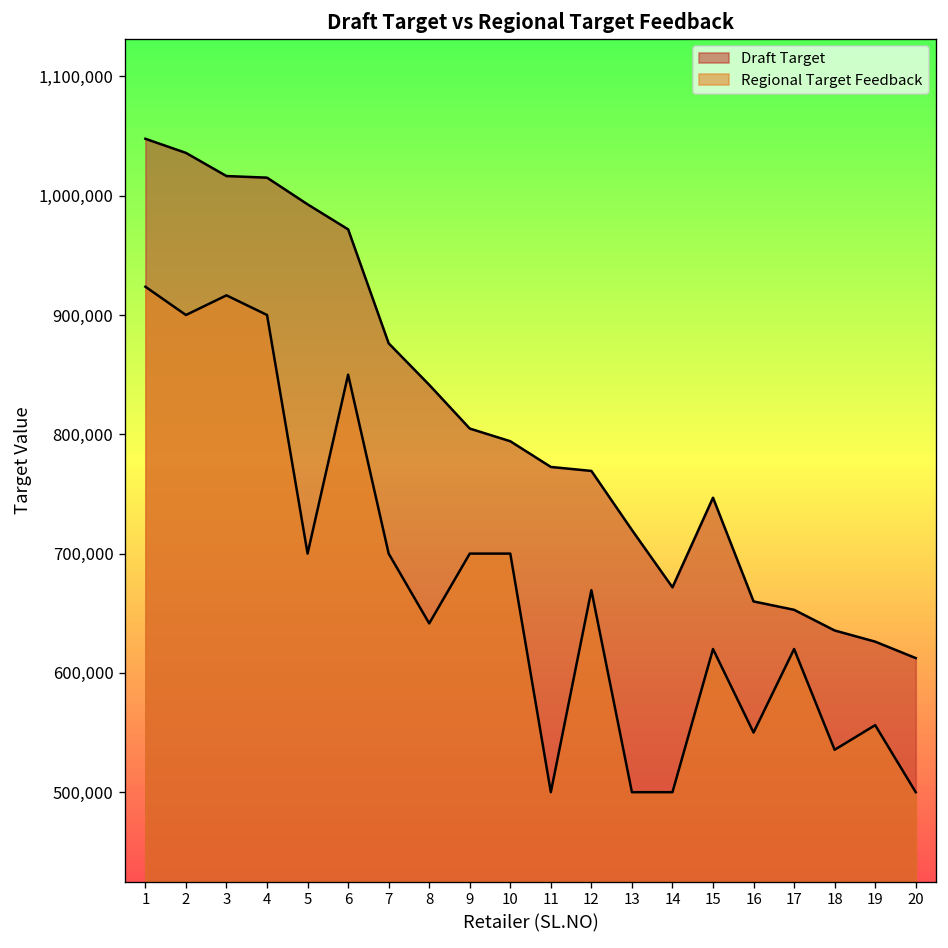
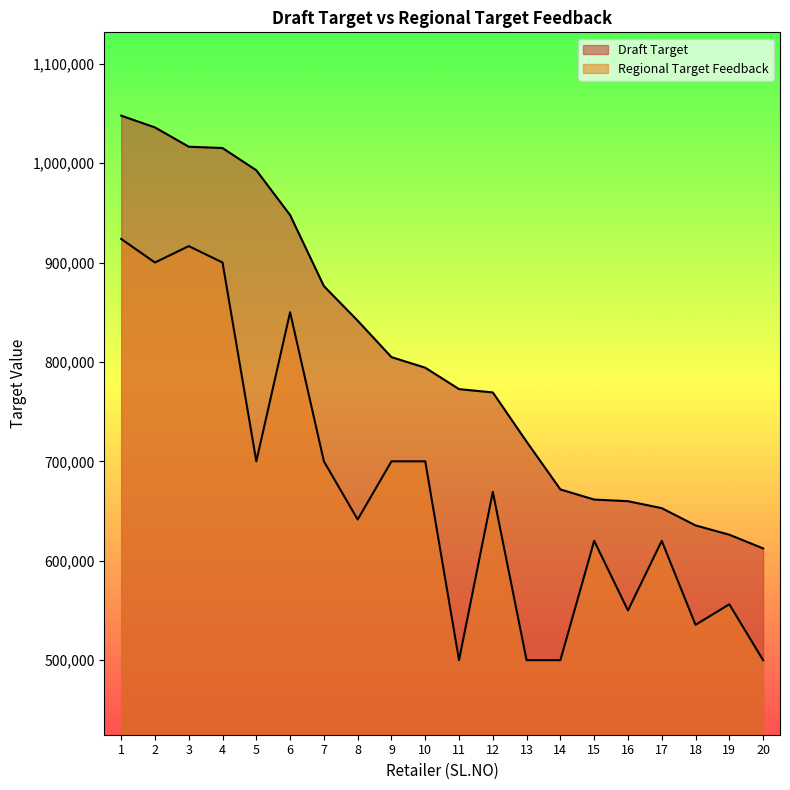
  {
    "Draft Target": {
      "1": "1,050,000",
      "2": "1,040,000",
      "3": "1,020,000",
      "4": "1,020,000",
      "5": "990,000",
-     "6": "970,000",
+     "6": "950,000",
      "7": "880,000",
      "8": "840,000",
      "9": "800,000",
      "10": "790,000",
      "11": "770,000",
      "12": "770,000",
      "13": "720,000",
      "14": "670,000",
-     "15": "750,000",
+     "15": "660,000",
      "16": "660,000",
      "17": "650,000",
      "18": "640,000",
      "19": "630,000",
      "20": "610,000"
    },
    "Regional Target Feedback": {
      "1": "920,000",
      "2": "900,000",
      "3": "920,000",
      "4": "900,000",
      "5": "700,000",
      "6": "850,000",
      "7": "700,000",
      "8": "640,000",
      "9": "700,000",
      "10": "700,000",
      "11": "500,000",
      "12": "670,000",
      "13": "500,000",
      "14": "500,000",
      "15": "620,000",
      "16": "550,000",
      "17": "620,000",
      "18": "540,000",
      "19": "560,000",
      "20": "500,000"
    }
  }
